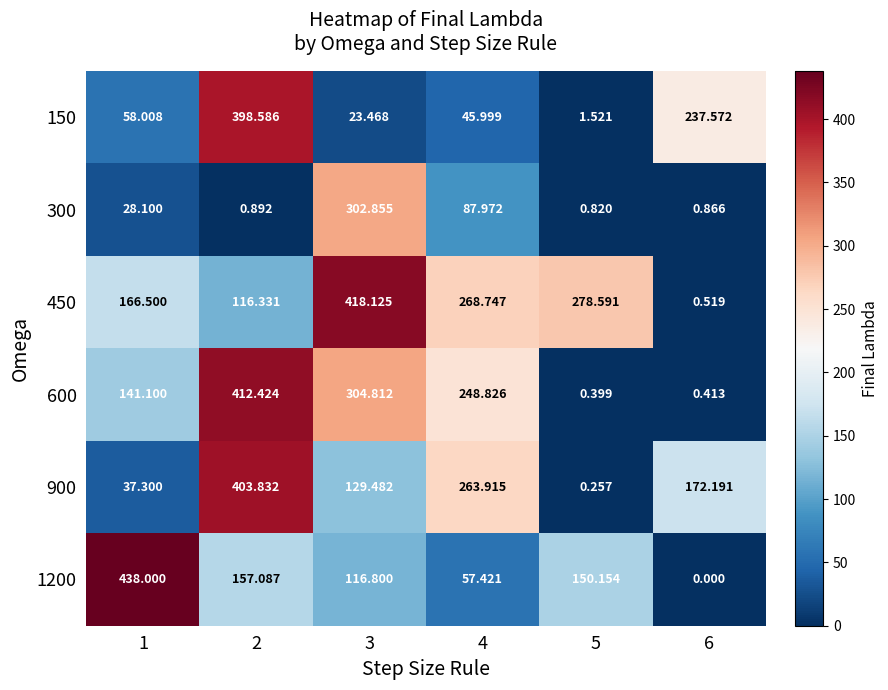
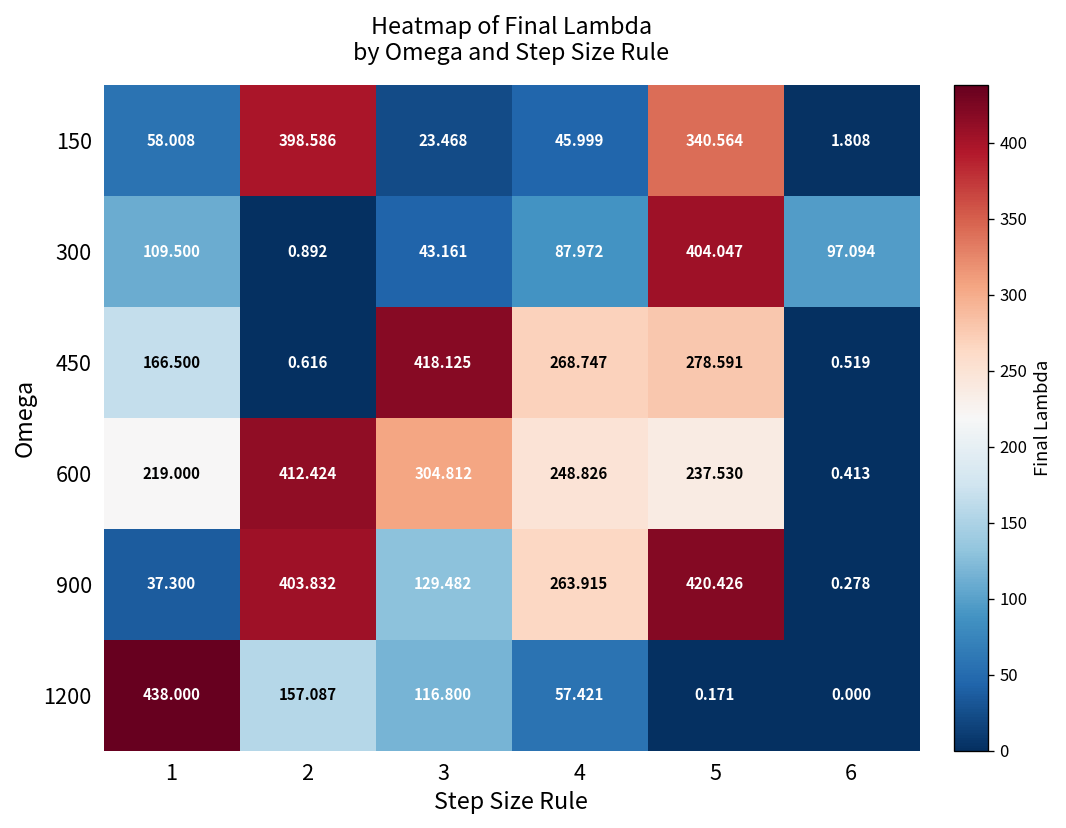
  {
    "150": {
      "1": 58.008,
      "2": 398.586,
      "3": 23.468,
      "4": 45.999,
-     "5": 1.521,
-     "6": 237.572
+     "5": 340.564,
+     "6": 1.808
    },
    "300": {
-     "1": 28.100,
+     "1": 109.500,
      "2": 0.892,
-     "3": 302.855,
+     "3": 43.161,
      "4": 87.972,
-     "5": 0.820,
-     "6": 0.866
+     "5": 404.047,
+     "6": 97.094
    },
    "450": {
      "1": 166.500,
-     "2": 116.331,
+     "2": 0.616,
      "3": 418.125,
      "4": 268.747,
      "5": 278.591,
      "6": 0.519
    },
    "600": {
-     "1": 141.100,
+     "1": 219.000,
      "2": 412.424,
      "3": 304.812,
      "4": 248.826,
-     "5": 0.399,
+     "5": 237.530,
      "6": 0.413
    },
    "900": {
      "1": 37.300,
      "2": 403.832,
      "3": 129.482,
      "4": 263.915,
-     "5": 0.257,
-     "6": 172.191
+     "5": 420.426,
+     "6": 0.278
    },
    "1200": {
      "1": 438.000,
      "2": 157.087,
      "3": 116.800,
      "4": 57.421,
-     "5": 150.154,
+     "5": 0.171,
      "6": 0.000
    }
  }
